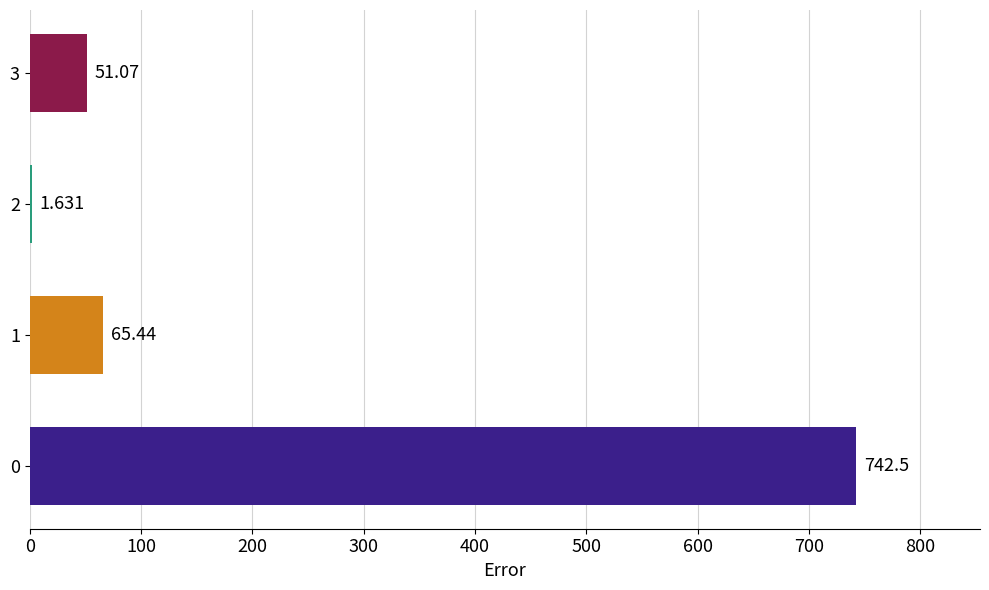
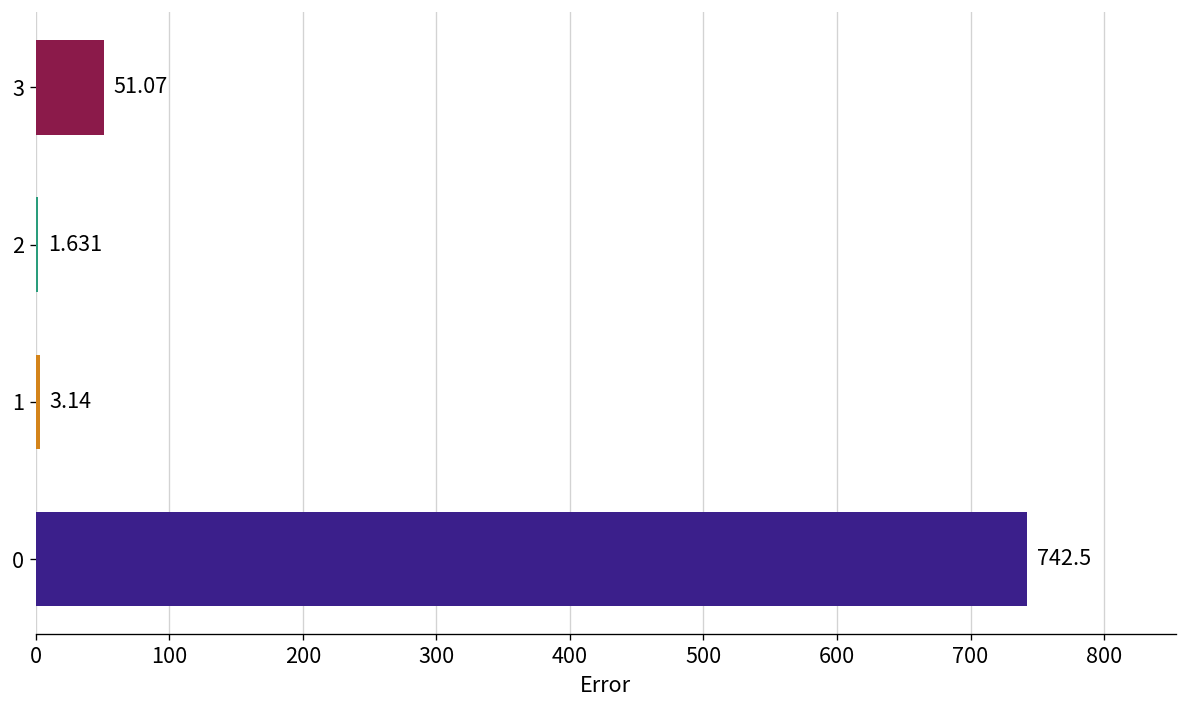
  {
    "3": 51.07,
    "2": 1.631,
-   "1": 65.44,
+   "1": 3.14,
    "0": 742.5
  }
